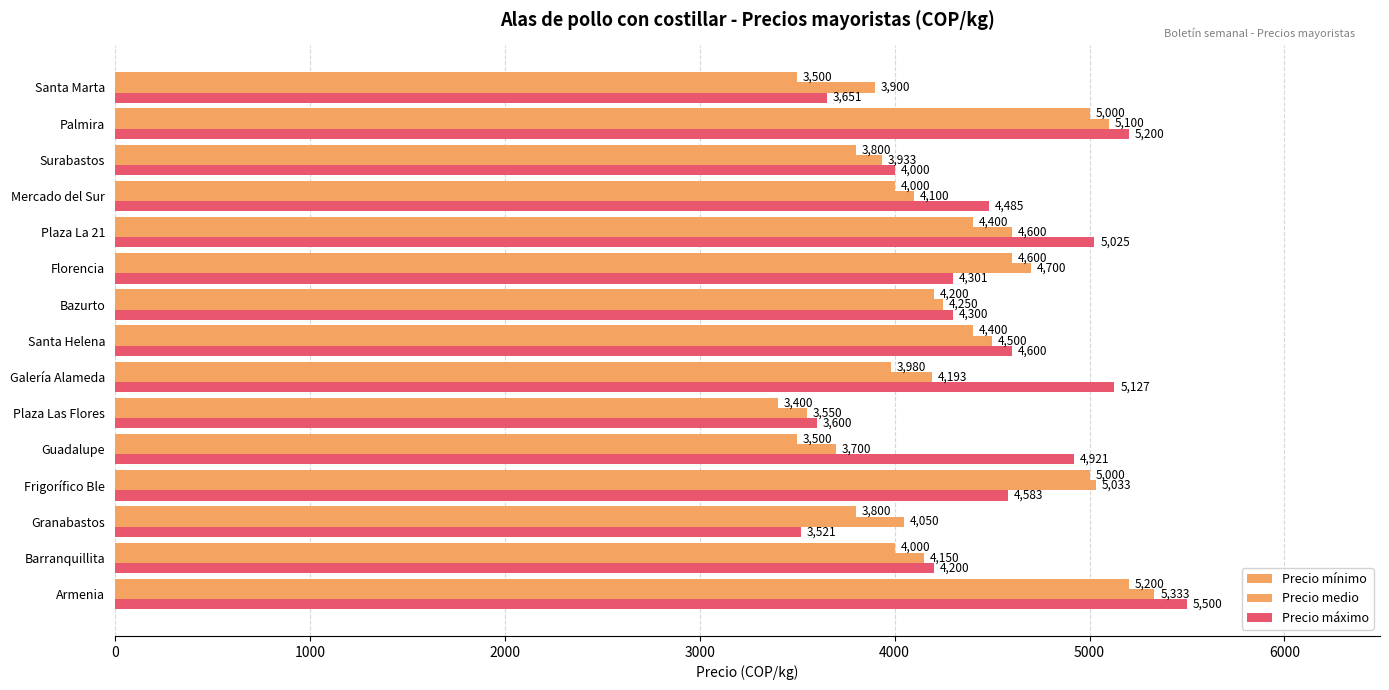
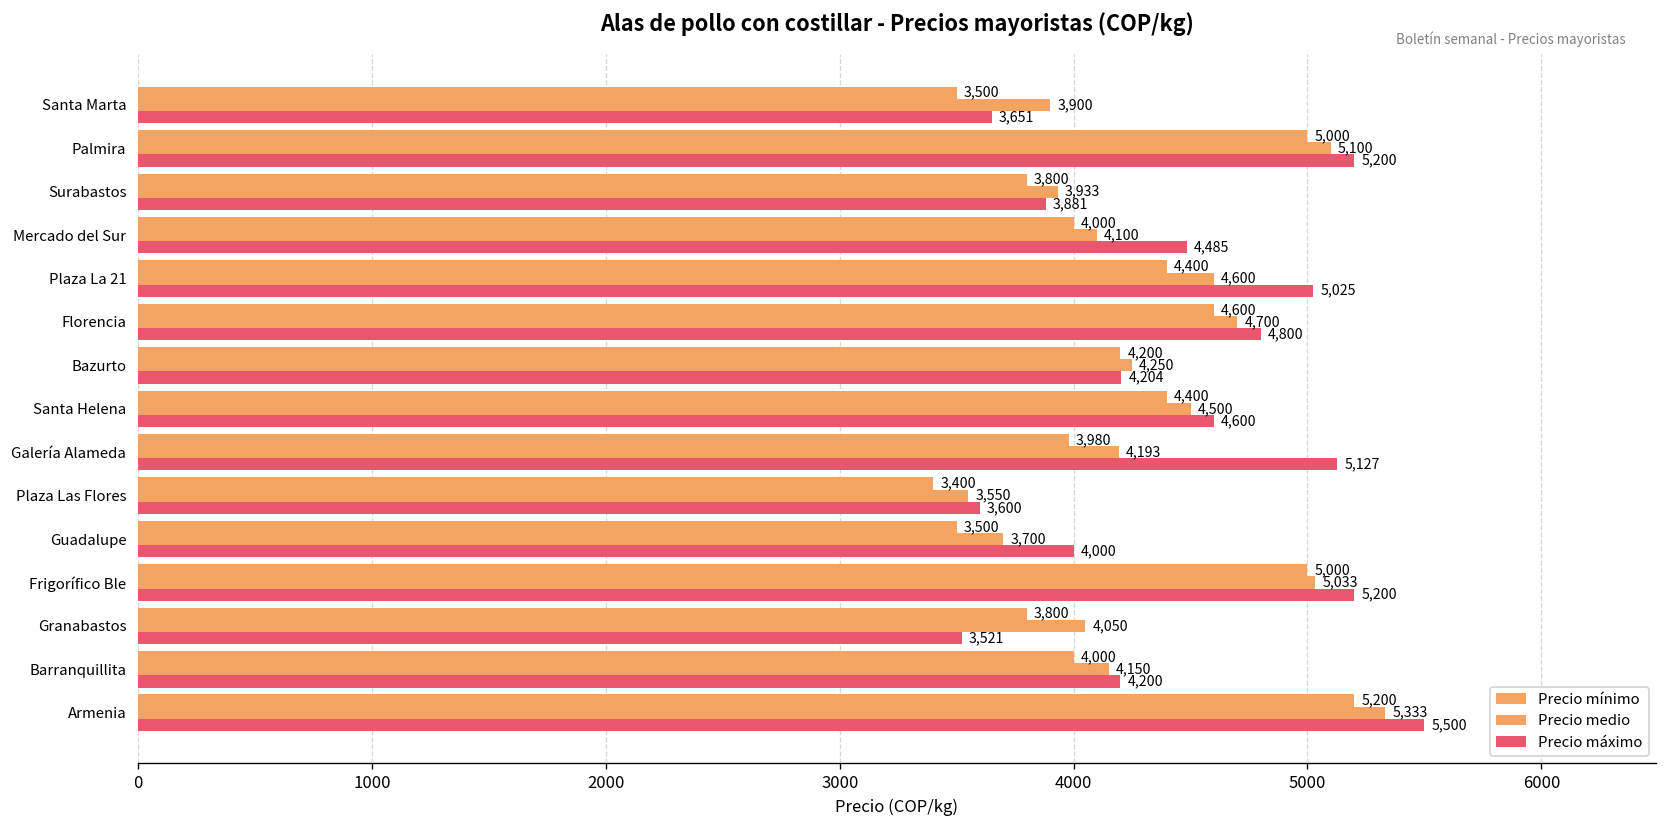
  {
    "Precio máximo": {
      "Santa Marta": "3,651",
      "Palmira": "5,200",
-     "Surabastos": "4,000",
+     "Surabastos": "3,881",
      "Mercado del Sur": "4,485",
      "Plaza La 21": "5,025",
-     "Florencia": "4,301",
-     "Bazurto": "4,300",
+     "Florencia": "4,800",
+     "Bazurto": "4,204",
      "Santa Helena": "4,600",
      "Galería Alameda": "5,127",
      "Plaza Las Flores": "3,600",
-     "Guadalupe": "4,921",
-     "Frigorífico Ble": "4,583",
+     "Guadalupe": "4,000",
+     "Frigorífico Ble": "5,200",
      "Granabastos": "3,521",
      "Barranquillita": "4,200",
      "Armenia": "5,500"
    }
  }
